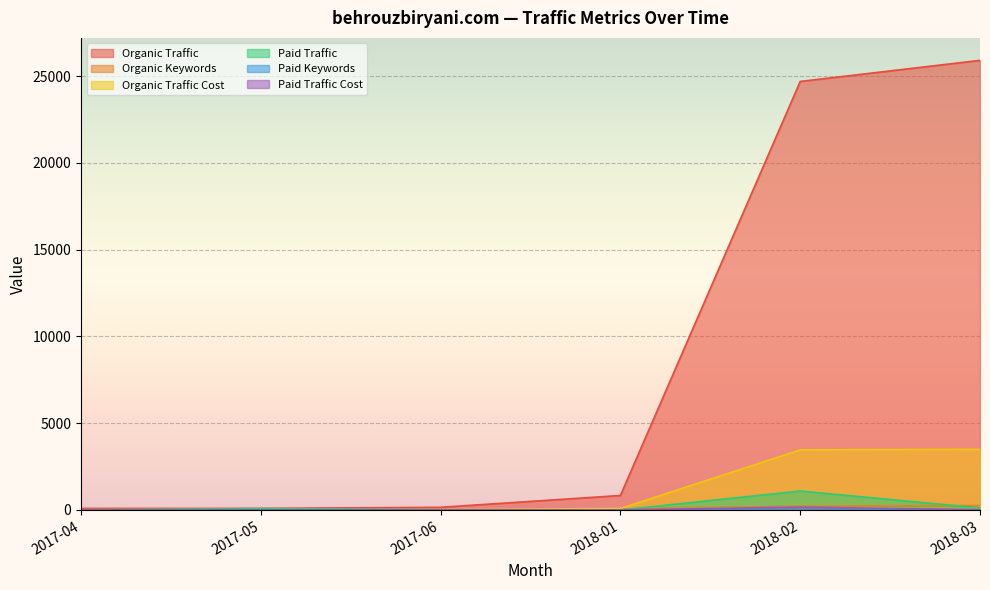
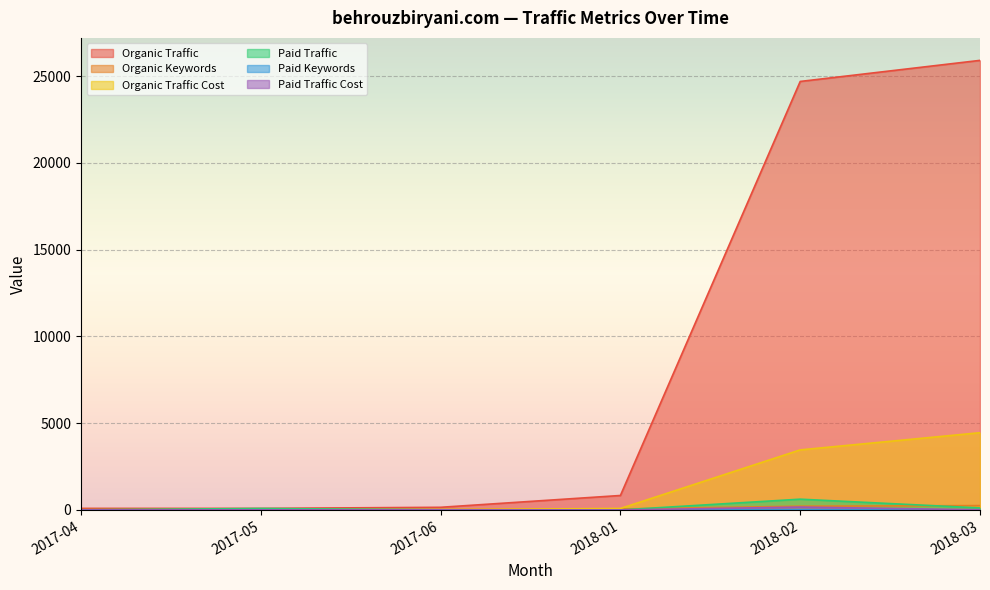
  {
    "Organic Traffic Cost": {
      "2018-02": 3500,
-     "2018-03": 3500
+     "2018-03": 4500
    },
    "Paid Traffic": {
-     "2018-02": 1100
+     "2018-02": 600
    },
    "Paid Keywords": {
      "2018-02": 0
    }
  }
